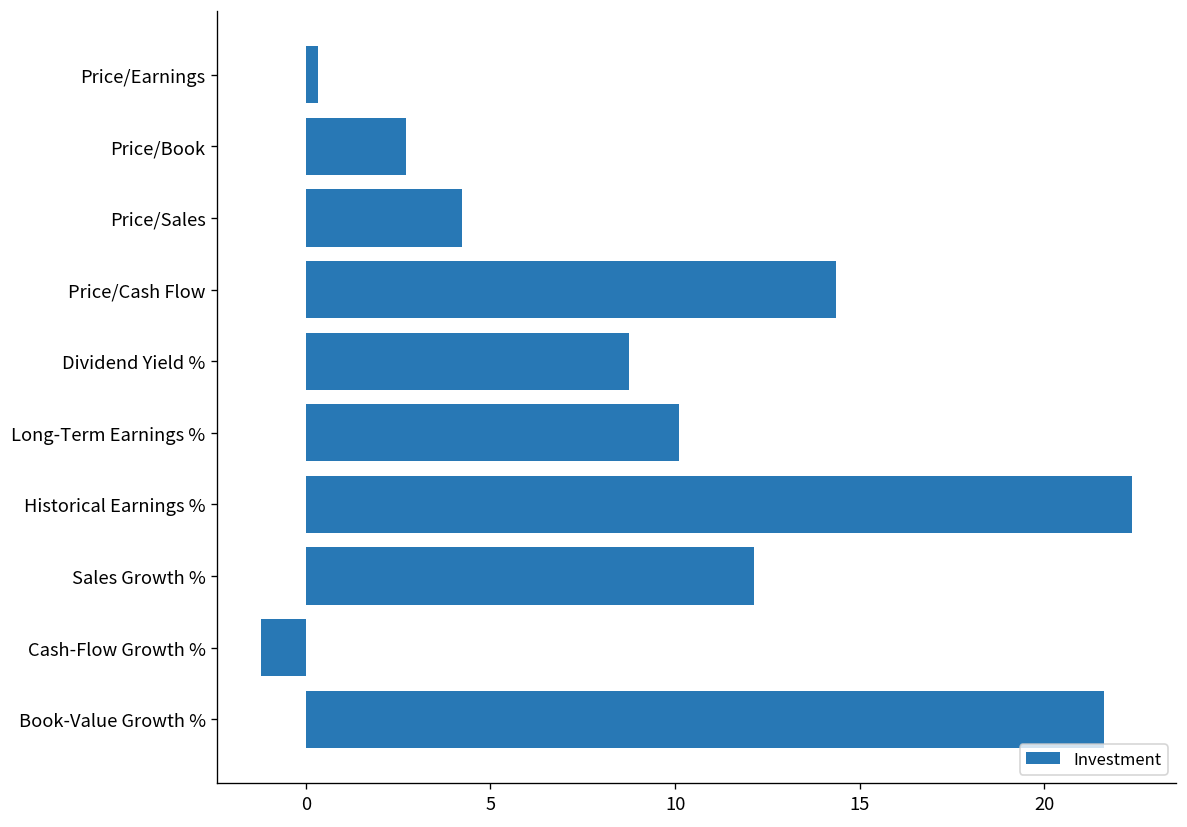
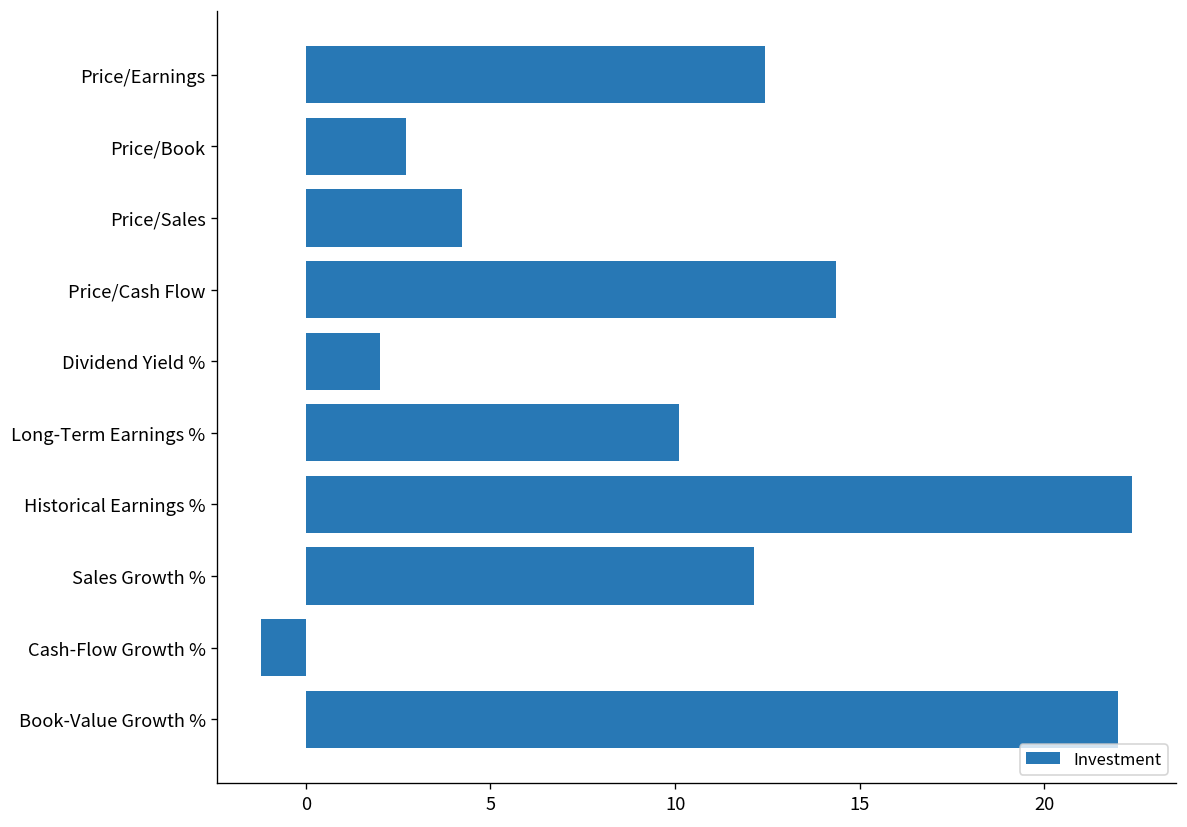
  {
-   "Price/Earnings": 0.3,
+   "Price/Earnings": 12.4,
    "Price/Book": 2.7,
    "Price/Sales": 4.2,
    "Price/Cash Flow": 14.4,
-   "Dividend Yield %": 8.8,
+   "Dividend Yield %": 2.0,
    "Long-Term Earnings %": 10.1,
    "Historical Earnings %": 22.4,
    "Sales Growth %": 12.1,
    "Cash-Flow Growth %": -1.2,
-   "Book-Value Growth %": 21.6
+   "Book-Value Growth %": 22.0
  }
